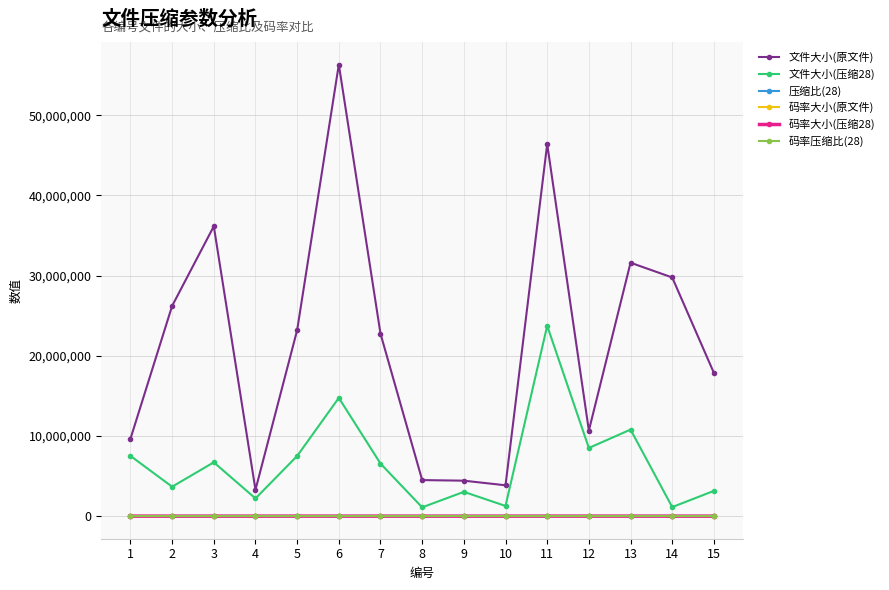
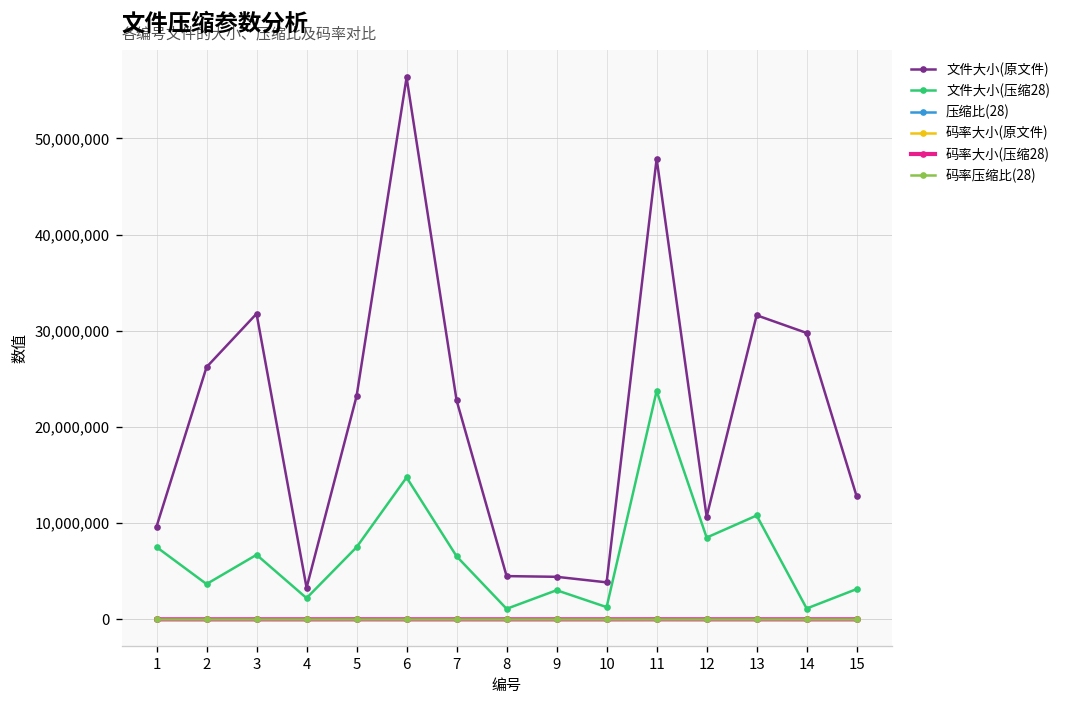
  {
    "文件大小(原文件)": {
      "1": "10,000,000",
      "2": "26,000,000",
-     "3": "36,000,000",
+     "3": "32,000,000",
      "4": "3,000,000",
      "5": "23,000,000",
      "6": "56,000,000",
      "7": "23,000,000",
      "8": "4,000,000",
      "9": "4,000,000",
      "10": "4,000,000",
-     "11": "46,000,000",
+     "11": "48,000,000",
      "12": "11,000,000",
      "13": "32,000,000",
      "14": "30,000,000",
-     "15": "18,000,000"
+     "15": "13,000,000"
    },
    "文件大小(压缩28)": {
      "1": "8,000,000",
      "2": "4,000,000",
      "3": "7,000,000",
      "4": "2,000,000",
      "5": "8,000,000",
      "6": "15,000,000",
      "7": "7,000,000",
      "8": "1,000,000",
      "9": "3,000,000",
      "10": "1,000,000",
      "11": "24,000,000",
      "12": "9,000,000",
      "13": "11,000,000",
      "14": "1,000,000",
      "15": "3,000,000"
    },
    "码率压缩比(28)": {
      "1": "0",
      "2": "0",
      "3": "0",
      "4": "0",
      "5": "0",
      "6": "0",
      "7": "0",
      "8": "0",
      "9": "0",
      "10": "0",
      "11": "0",
      "12": "0",
      "13": "0",
      "14": "0",
      "15": "0"
    }
  }
